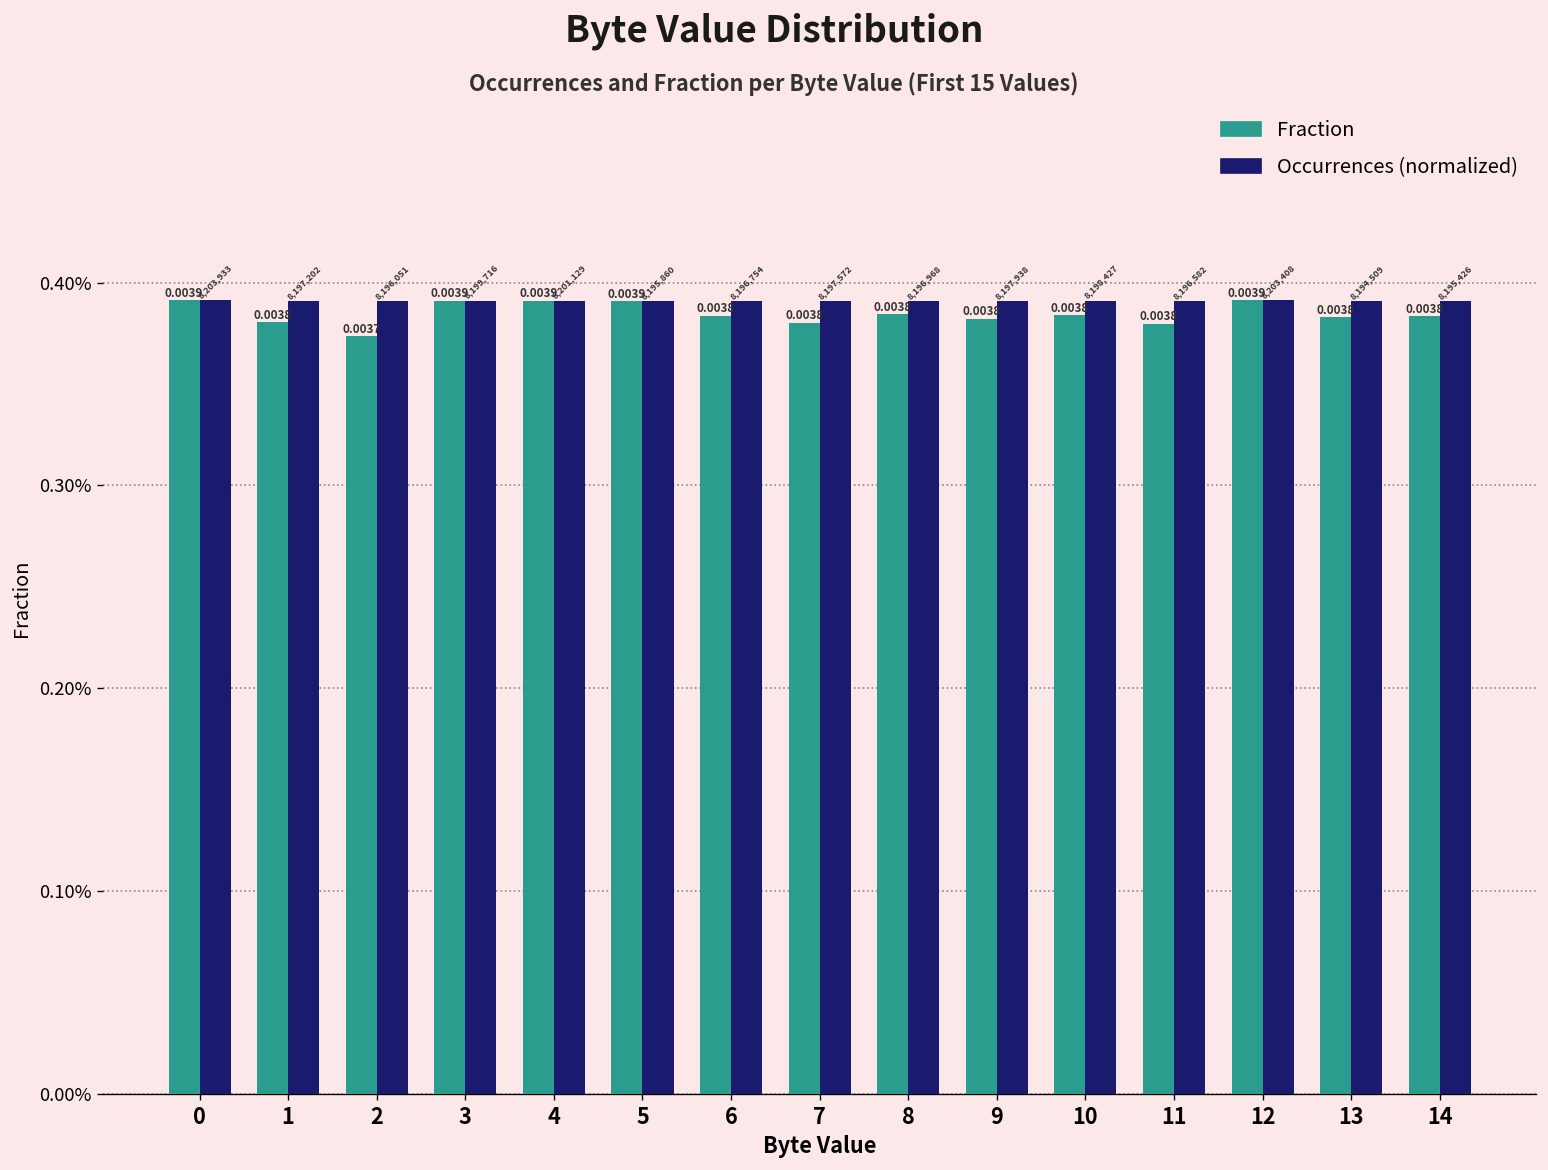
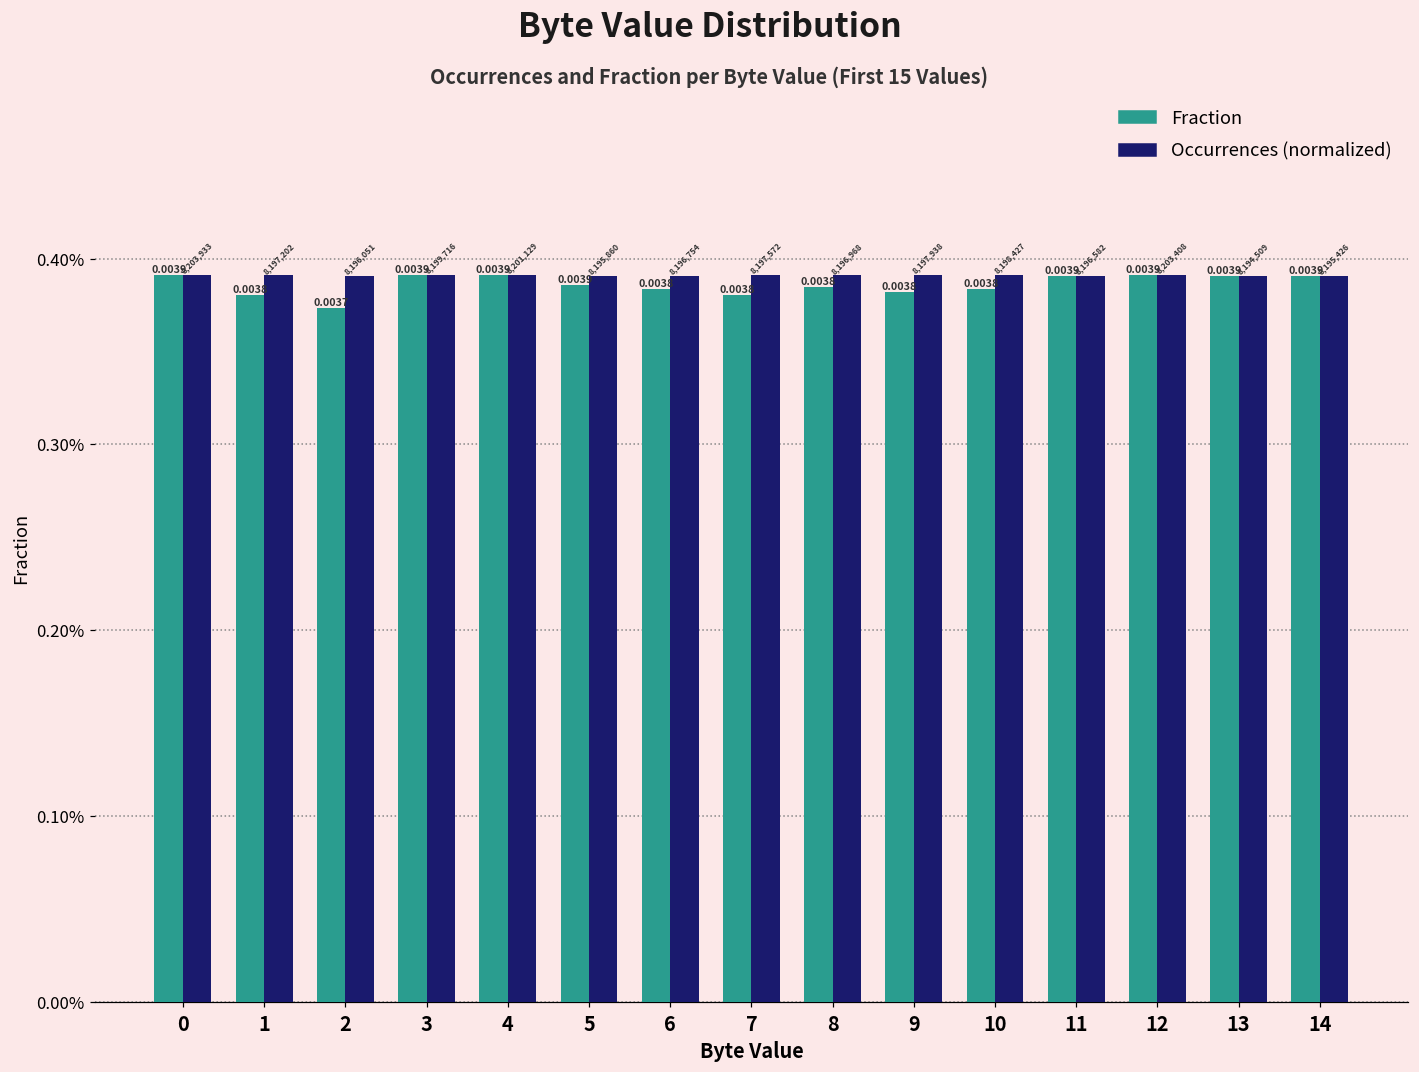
  {
    "Fraction": {
      "1": "0.0038",
      "2": "0.0037",
-     "5": "0.391%",
+     "5": "0.386%",
      "6": "0.0038",
      "7": "0.0038",
      "8": "0.0038",
      "9": "0.0038",
      "10": "0.0038",
-     "11": "0.0038",
-     "13": "0.0038",
-     "14": "0.0038"
+     "11": "0.0039",
+     "13": "0.0039",
+     "14": "0.0039"
    }
  }
